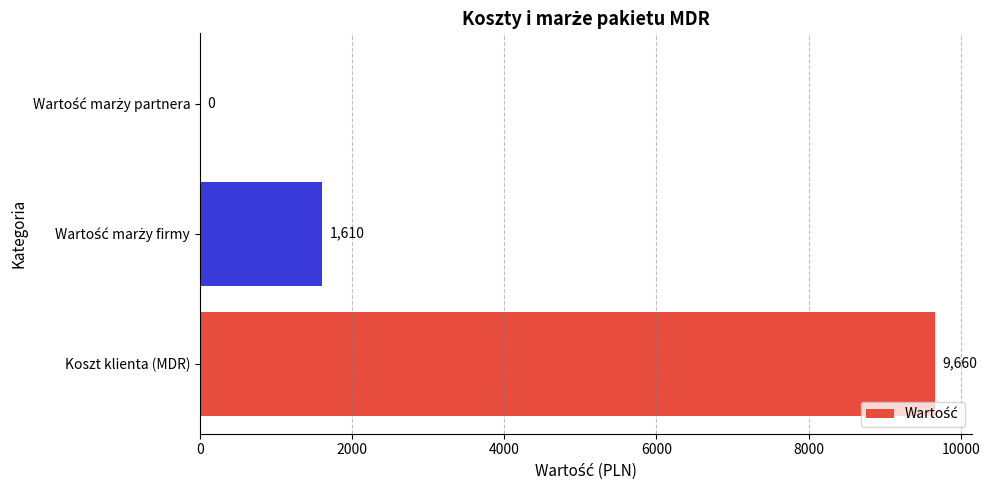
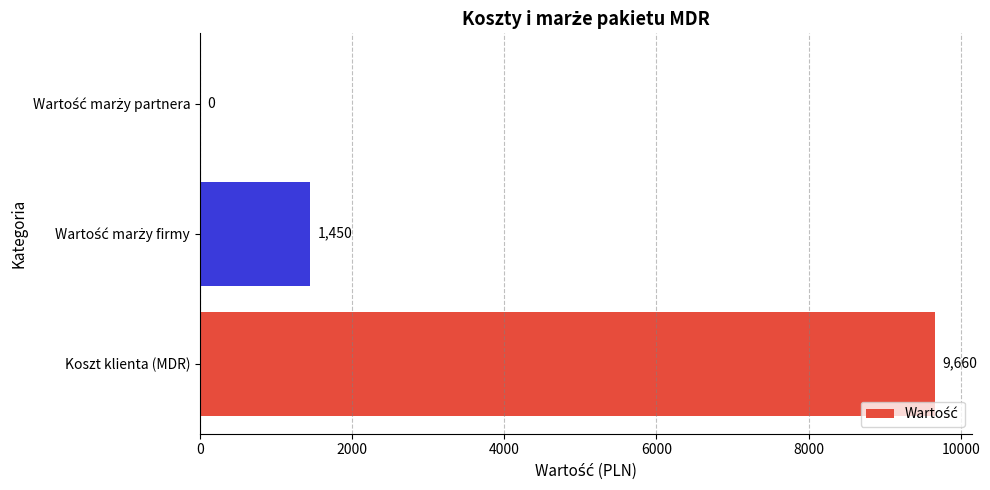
  {
    "Wartość marży partnera": "0",
-   "Wartość marży firmy": "1,610",
+   "Wartość marży firmy": "1,450",
    "Koszt klienta (MDR)": "9,660"
  }
